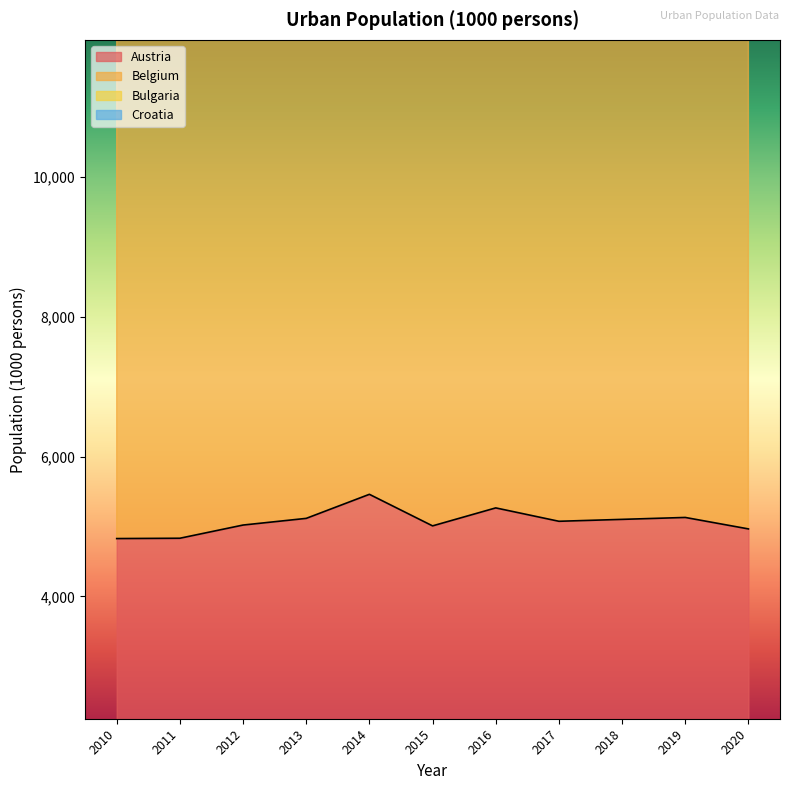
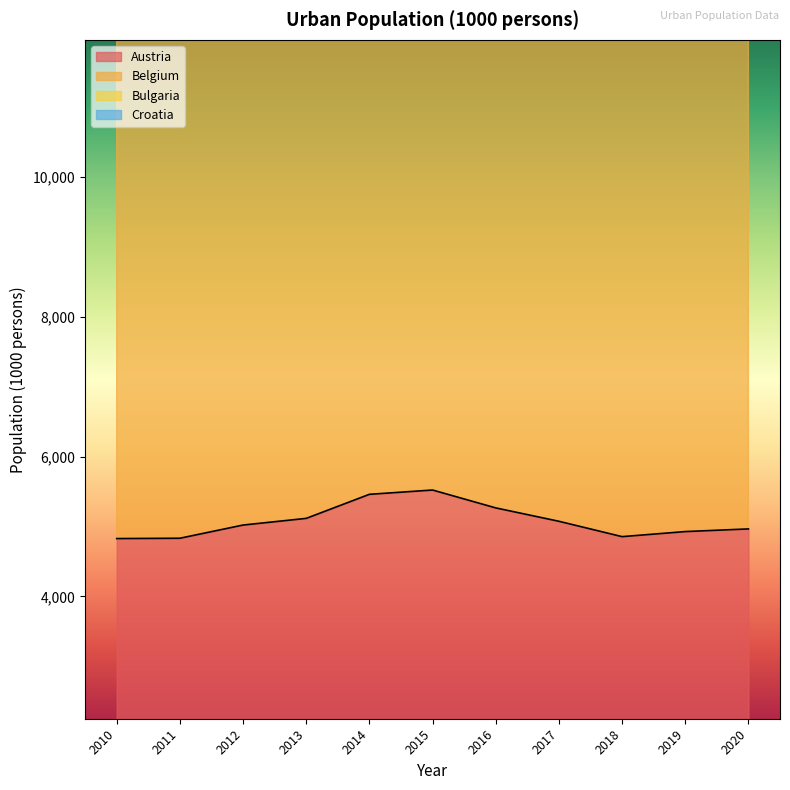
  {
    "Austria": {
      "2010": "4,800",
      "2011": "4,800",
      "2012": "5,000",
      "2013": "5,100",
      "2014": "5,500",
-     "2015": "5,000",
+     "2015": "5,500",
      "2016": "5,300",
      "2017": "5,100",
-     "2018": "5,100",
-     "2019": "5,100",
+     "2018": "4,900",
+     "2019": "4,900",
      "2020": "5,000"
    }
  }
